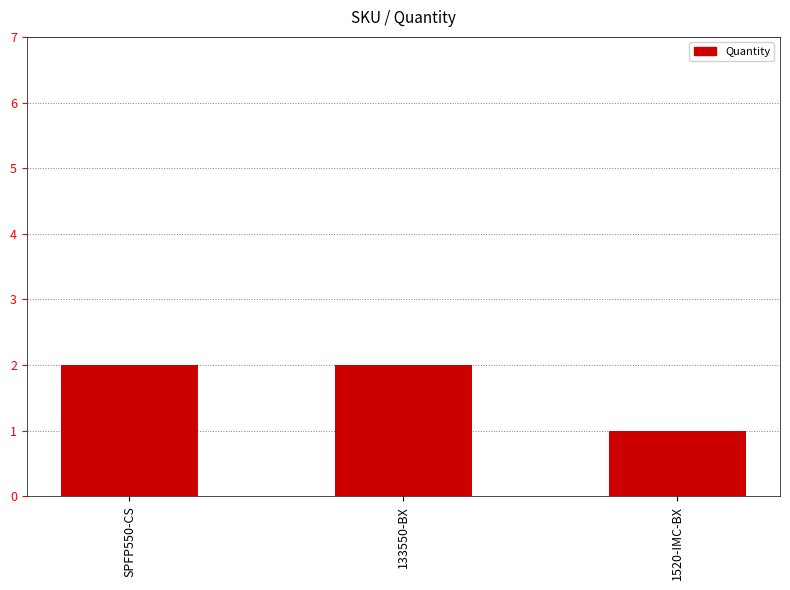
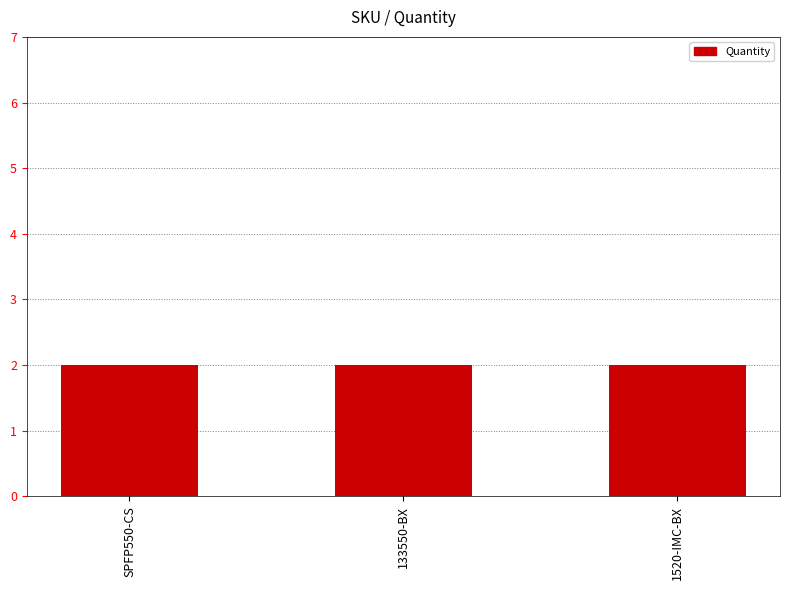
  {
    "SPFP550-CS": 2,
    "133550-BX": 2,
-   "1520-IMC-BX": 1
+   "1520-IMC-BX": 2
  }
